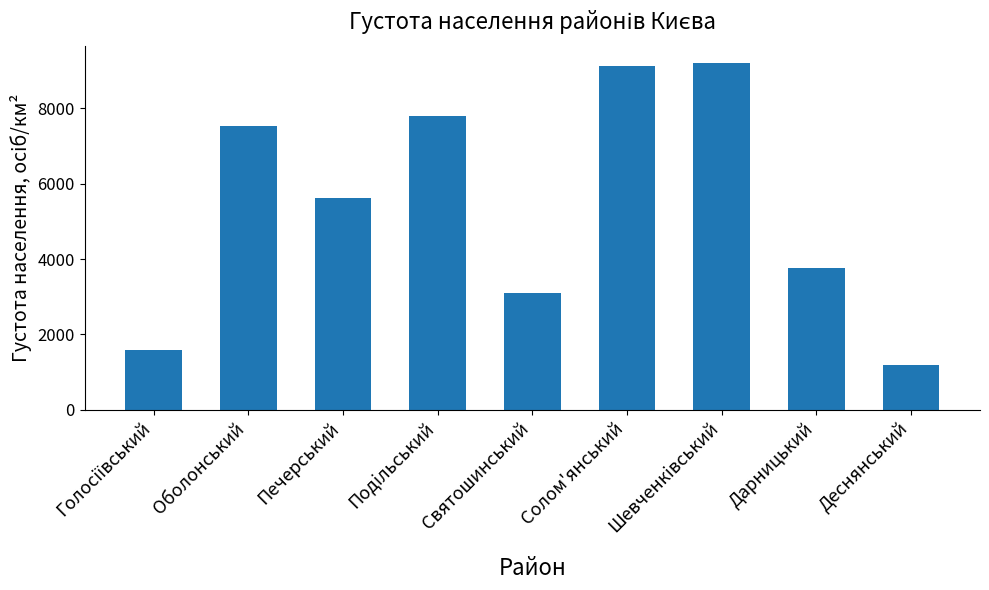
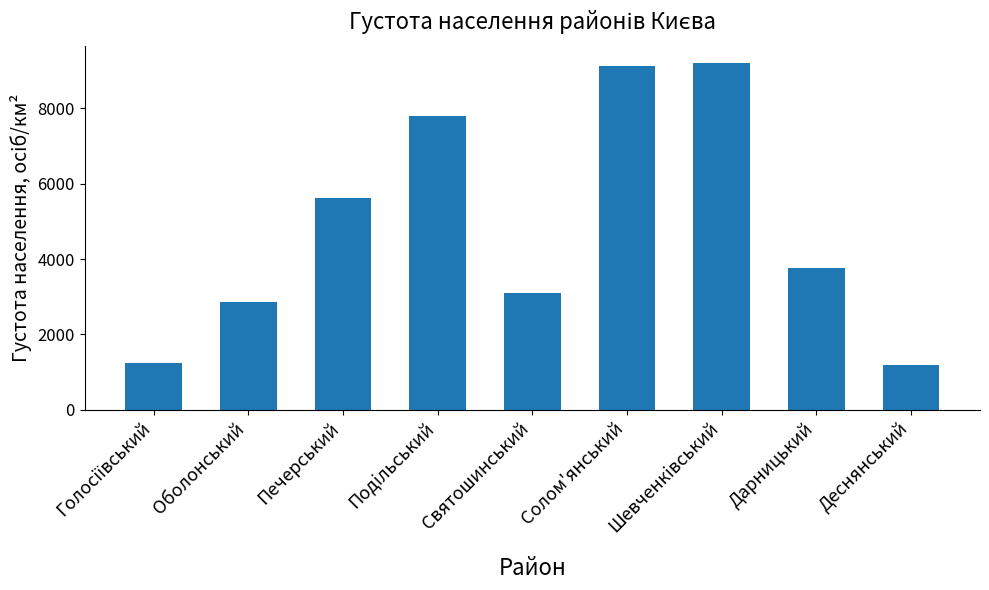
  {
-   "Голосіївський": 1600,
-   "Оболонський": 7500,
+   "Голосіївський": 1200,
+   "Оболонський": 2900,
    "Печерський": 5600,
    "Подільський": 7800,
    "Святошинський": 3100,
    "Солом'янський": 9100,
    "Шевченківський": 9200,
    "Дарницький": 3800,
    "Деснянський": 1200
  }
